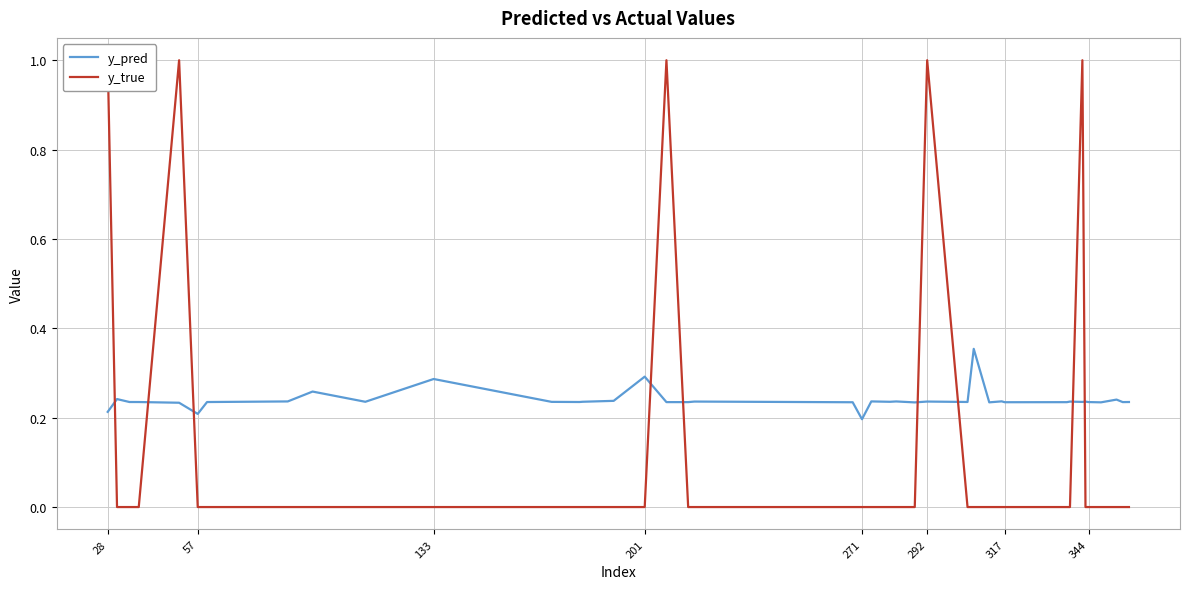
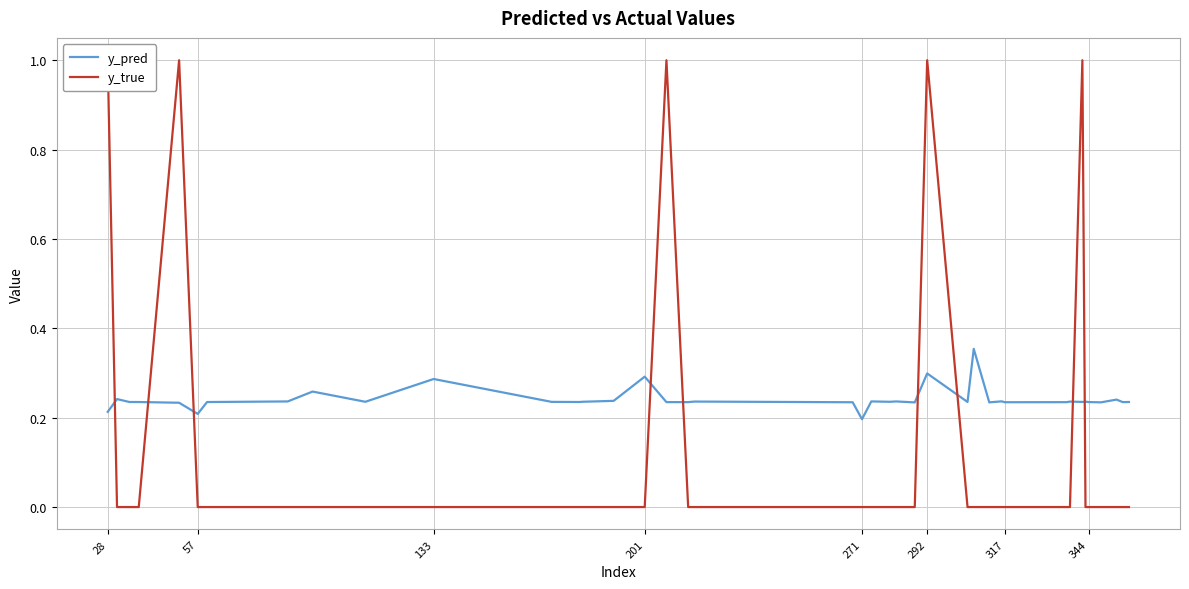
  {
    "y_pred": {
      "28": 0.21,
      "57": 0.21,
      "133": 0.29,
      "201": 0.29,
      "271": 0.20,
-     "292": 0.24,
+     "292": 0.30,
      "317": 0.23,
      "344": 0.23
    },
    "y_true": {
      "57": 0.00,
      "133": 0.00,
      "201": 0.00,
      "271": 0.00,
      "292": 1.00,
      "317": 0.00,
      "344": 0.00
    }
  }
